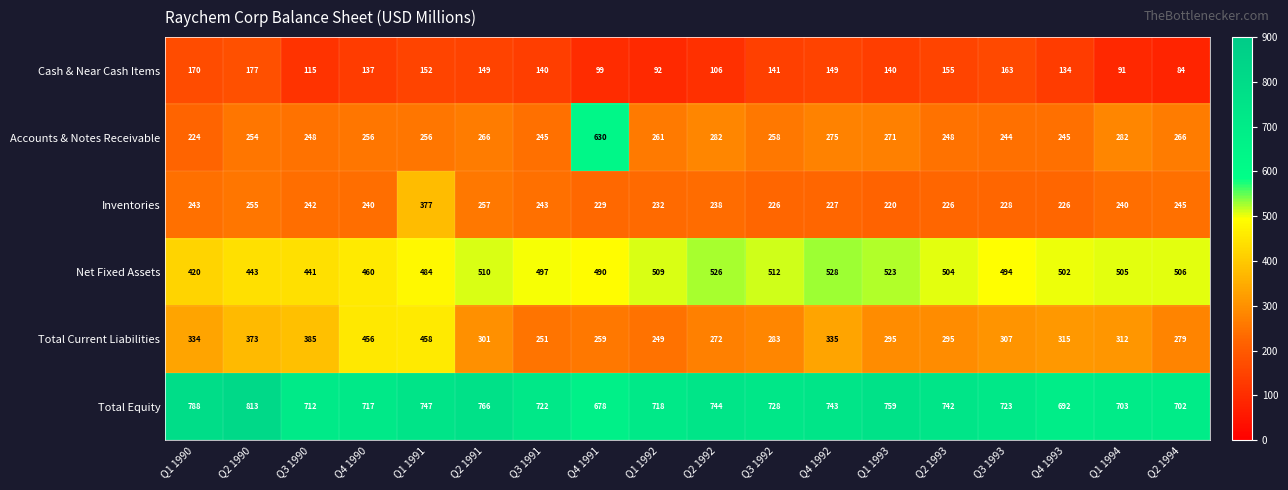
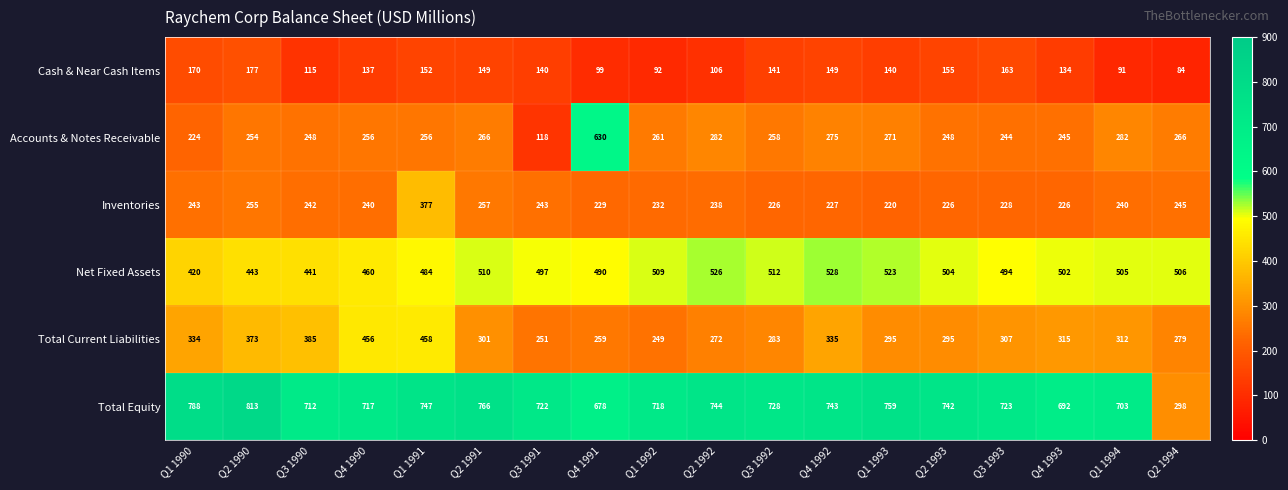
  {
    "Cash & Near Cash Items": {
      "Q1 1990": 170,
      "Q2 1990": 177,
      "Q3 1990": 115,
      "Q4 1990": 137,
      "Q1 1991": 152,
      "Q2 1991": 149,
      "Q3 1991": 140,
      "Q4 1991": 99,
      "Q1 1992": 92,
      "Q2 1992": 106,
      "Q3 1992": 141,
      "Q4 1992": 149,
      "Q1 1993": 140,
      "Q2 1993": 155,
      "Q3 1993": 163,
      "Q4 1993": 134,
      "Q1 1994": 91,
      "Q2 1994": 84
    },
    "Accounts & Notes Receivable": {
      "Q1 1990": 224,
      "Q2 1990": 254,
      "Q3 1990": 248,
      "Q4 1990": 256,
      "Q1 1991": 256,
      "Q2 1991": 266,
-     "Q3 1991": 245,
+     "Q3 1991": 118,
      "Q4 1991": 630,
      "Q1 1992": 261,
      "Q2 1992": 282,
      "Q3 1992": 258,
      "Q4 1992": 275,
      "Q1 1993": 271,
      "Q2 1993": 248,
      "Q3 1993": 244,
      "Q4 1993": 245,
      "Q1 1994": 282,
      "Q2 1994": 266
    },
    "Inventories": {
      "Q1 1990": 243,
      "Q2 1990": 255,
      "Q3 1990": 242,
      "Q4 1990": 240,
      "Q1 1991": 377,
      "Q2 1991": 257,
      "Q3 1991": 243,
      "Q4 1991": 229,
      "Q1 1992": 232,
      "Q2 1992": 238,
      "Q3 1992": 226,
      "Q4 1992": 227,
      "Q1 1993": 220,
      "Q2 1993": 226,
      "Q3 1993": 228,
      "Q4 1993": 226,
      "Q1 1994": 240,
      "Q2 1994": 245
    },
    "Net Fixed Assets": {
      "Q1 1990": 420,
      "Q2 1990": 443,
      "Q3 1990": 441,
      "Q4 1990": 460,
      "Q1 1991": 484,
      "Q2 1991": 510,
      "Q3 1991": 497,
      "Q4 1991": 490,
      "Q1 1992": 509,
      "Q2 1992": 526,
      "Q3 1992": 512,
      "Q4 1992": 528,
      "Q1 1993": 523,
      "Q2 1993": 504,
      "Q3 1993": 494,
      "Q4 1993": 502,
      "Q1 1994": 505,
      "Q2 1994": 506
    },
    "Total Current Liabilities": {
      "Q1 1990": 334,
      "Q2 1990": 373,
      "Q3 1990": 385,
      "Q4 1990": 456,
      "Q1 1991": 458,
      "Q2 1991": 301,
      "Q3 1991": 251,
      "Q4 1991": 259,
      "Q1 1992": 249,
      "Q2 1992": 272,
      "Q3 1992": 283,
      "Q4 1992": 335,
      "Q1 1993": 295,
      "Q2 1993": 295,
      "Q3 1993": 307,
      "Q4 1993": 315,
      "Q1 1994": 312,
      "Q2 1994": 279
    },
    "Total Equity": {
      "Q1 1990": 788,
      "Q2 1990": 813,
      "Q3 1990": 712,
      "Q4 1990": 717,
      "Q1 1991": 747,
      "Q2 1991": 766,
      "Q3 1991": 722,
      "Q4 1991": 678,
      "Q1 1992": 718,
      "Q2 1992": 744,
      "Q3 1992": 728,
      "Q4 1992": 743,
      "Q1 1993": 759,
      "Q2 1993": 742,
      "Q3 1993": 723,
      "Q4 1993": 692,
      "Q1 1994": 703,
-     "Q2 1994": 702
+     "Q2 1994": 298
    }
  }
